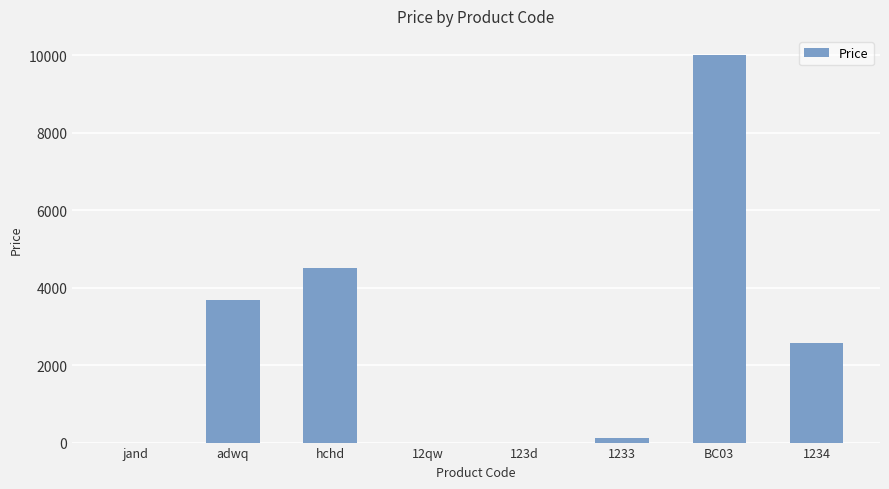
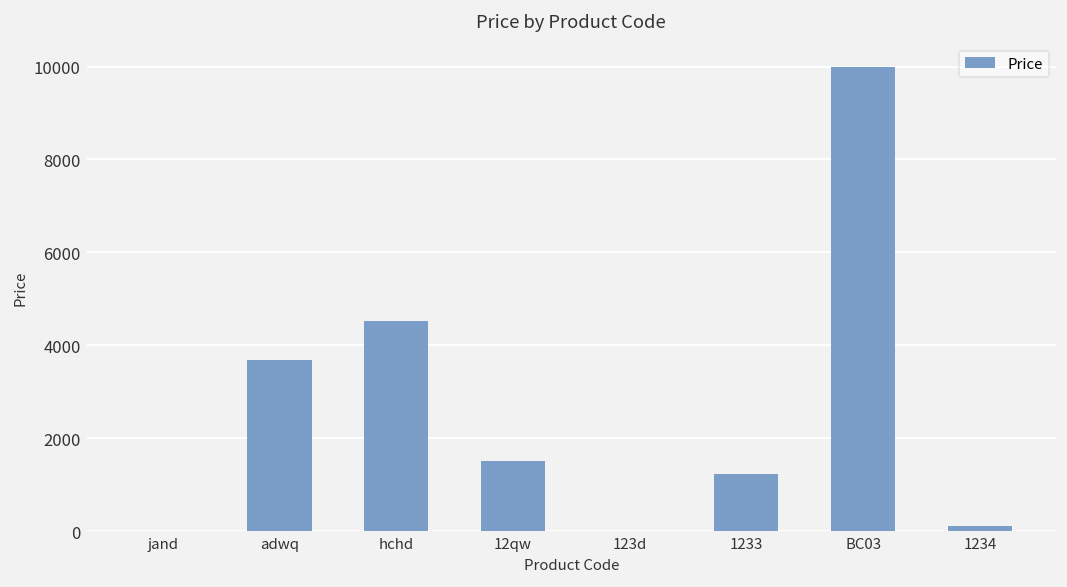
  {
    "adwq": 3700,
    "hchd": 4500,
-   "12qw": 0,
-   "1233": 100,
+   "12qw": 1500,
+   "1233": 1200,
    "BC03": 10000,
-   "1234": 2600
+   "1234": 100
  }
